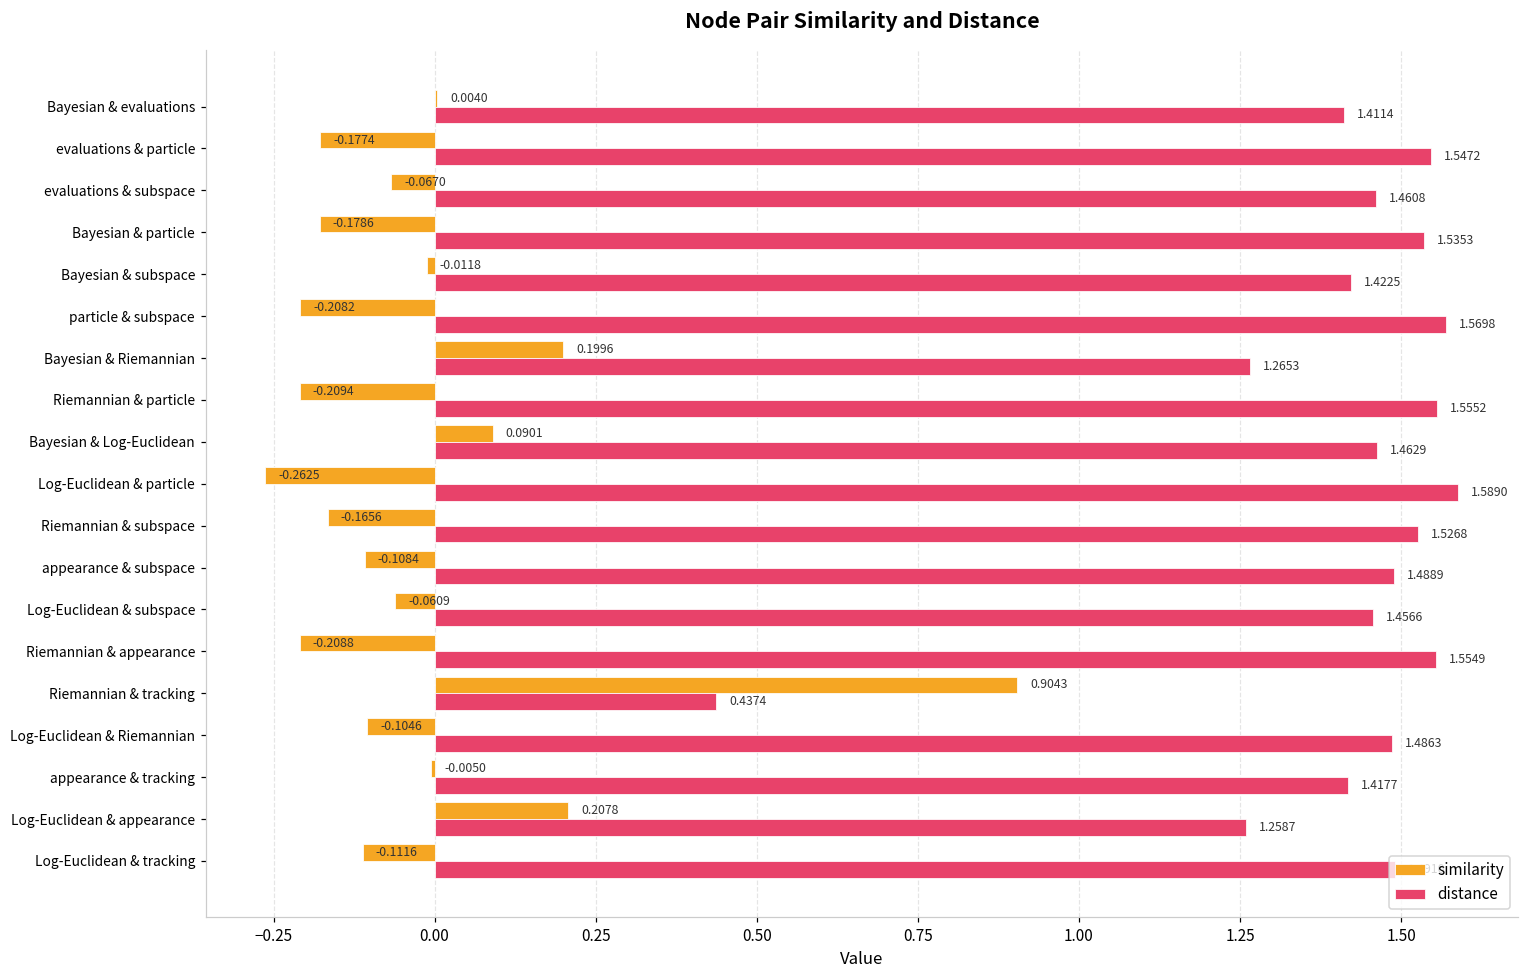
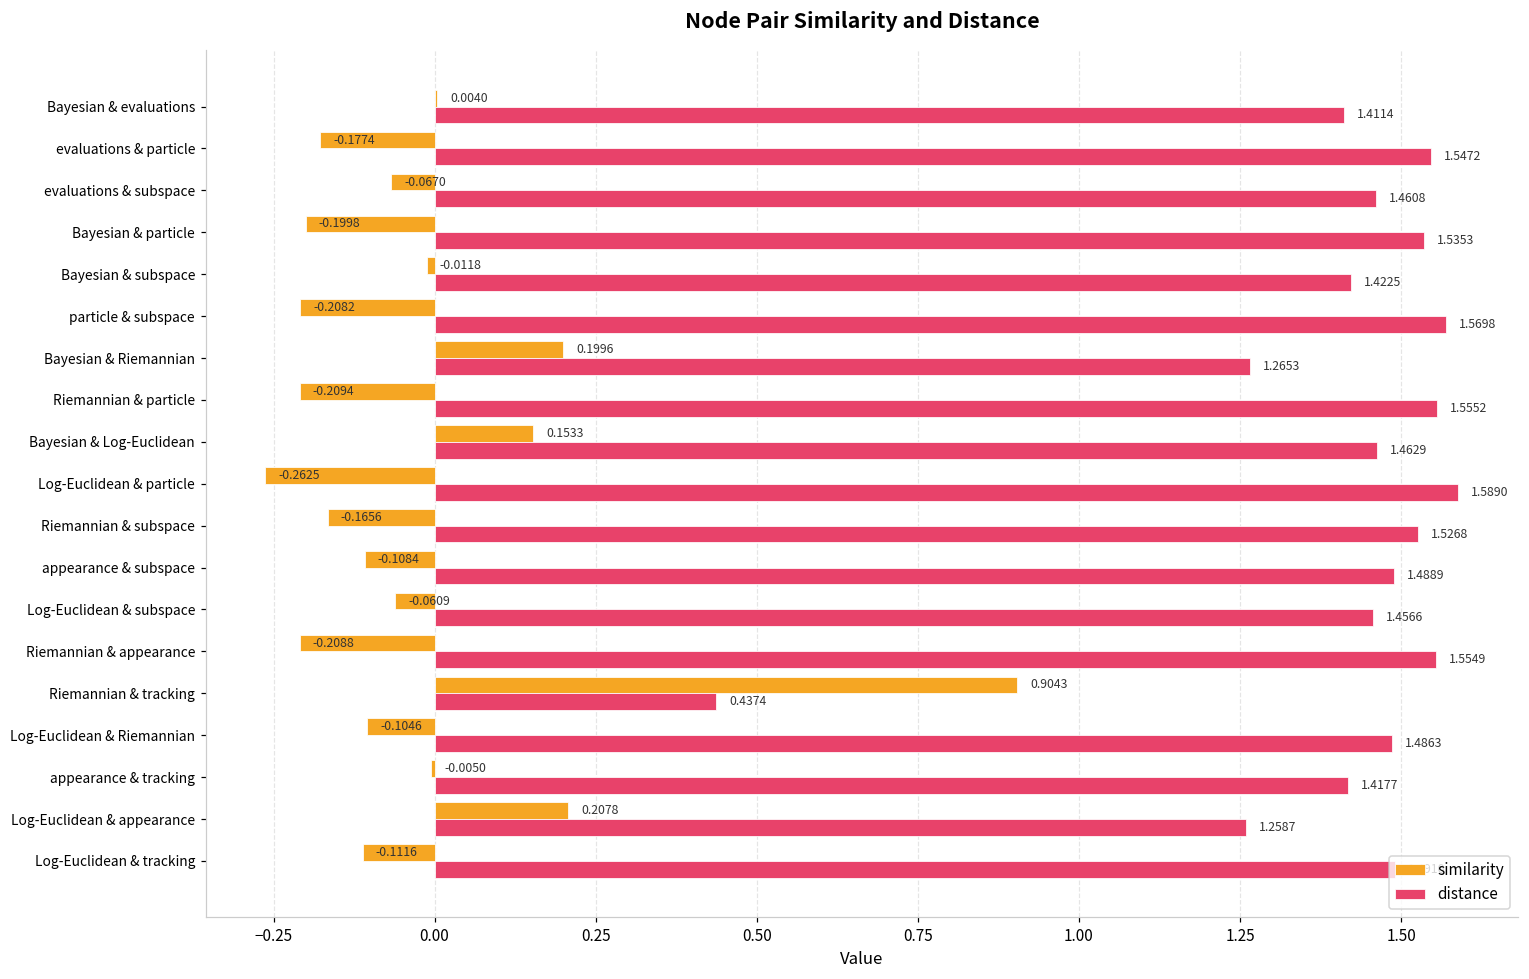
  {
    "similarity": {
      "Bayesian & evaluations": 0.0040,
      "evaluations & particle": -0.1774,
      "evaluations & subspace": -0.0670,
-     "Bayesian & particle": -0.1786,
+     "Bayesian & particle": -0.1998,
      "Bayesian & subspace": -0.0118,
      "particle & subspace": -0.2082,
      "Bayesian & Riemannian": 0.1996,
      "Riemannian & particle": -0.2094,
-     "Bayesian & Log-Euclidean": 0.0901,
+     "Bayesian & Log-Euclidean": 0.1533,
      "Log-Euclidean & particle": -0.2625,
      "Riemannian & subspace": -0.1656,
      "appearance & subspace": -0.1084,
      "Log-Euclidean & subspace": -0.0609,
      "Riemannian & appearance": -0.2088,
      "Riemannian & tracking": 0.9043,
      "Log-Euclidean & Riemannian": -0.1046,
      "appearance & tracking": -0.0050,
      "Log-Euclidean & appearance": 0.2078,
      "Log-Euclidean & tracking": -0.1116
    },
    "distance": {
      "Bayesian & evaluations": 1.4114,
      "evaluations & particle": 1.5472,
      "evaluations & subspace": 1.4608,
      "Bayesian & particle": 1.5353,
      "Bayesian & subspace": 1.4225,
      "particle & subspace": 1.5698,
      "Bayesian & Riemannian": 1.2653,
      "Riemannian & particle": 1.5552,
      "Bayesian & Log-Euclidean": 1.4629,
      "Log-Euclidean & particle": 1.5890,
      "Riemannian & subspace": 1.5268,
      "appearance & subspace": 1.4889,
      "Log-Euclidean & subspace": 1.4566,
      "Riemannian & appearance": 1.5549,
      "Riemannian & tracking": 0.4374,
      "Log-Euclidean & Riemannian": 1.4863,
      "appearance & tracking": 1.4177,
      "Log-Euclidean & appearance": 1.2587
    }
  }
